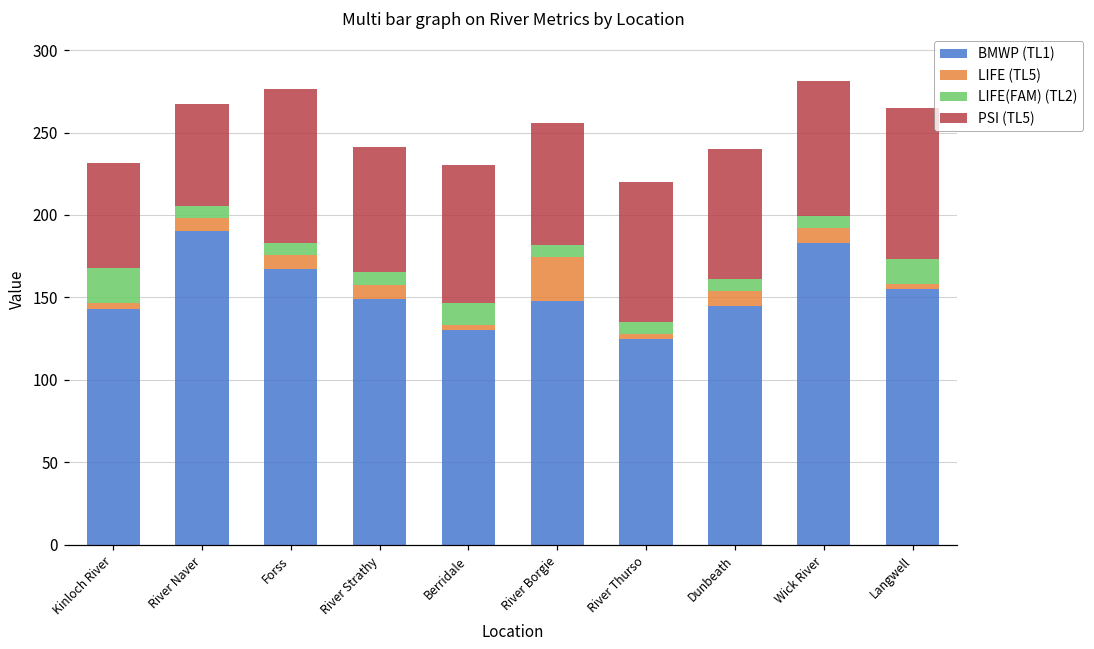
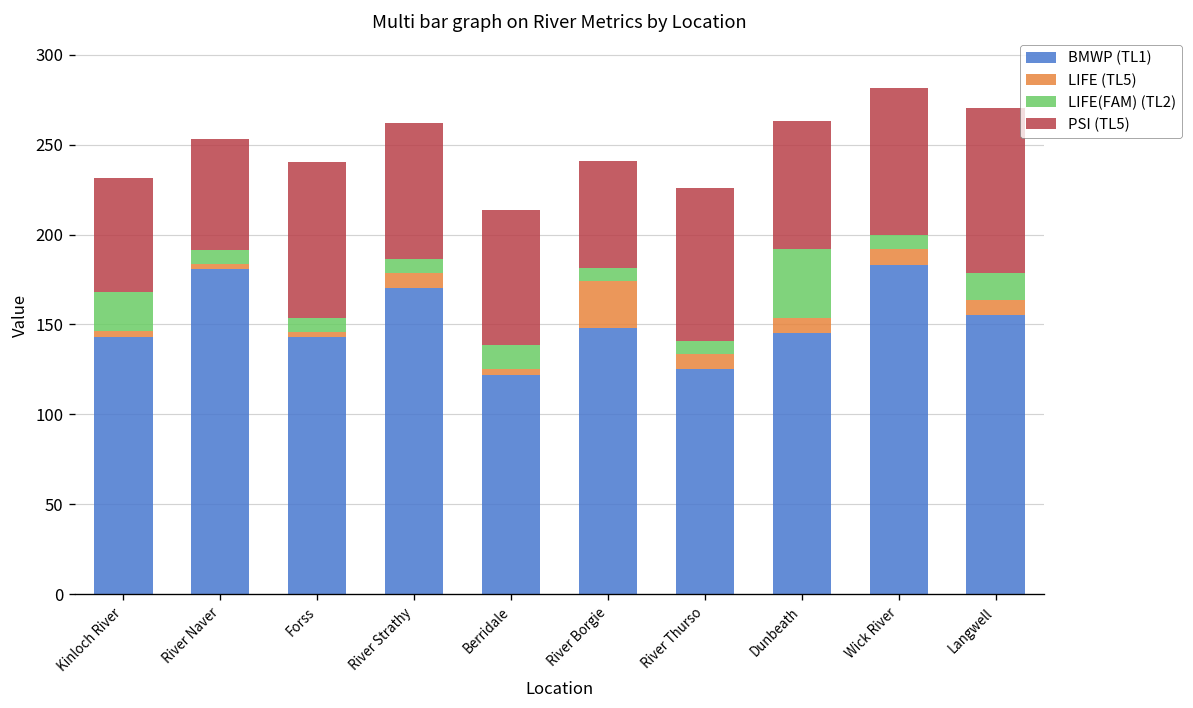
  {
    "BMWP (TL1)": {
      "Kinloch River": 143,
-     "River Naver": 190,
-     "Forss": 167,
-     "River Strathy": 149,
-     "Berridale": 130,
+     "River Naver": 181,
+     "Forss": 143,
+     "River Strathy": 170,
+     "Berridale": 122,
      "River Borgie": 148,
      "River Thurso": 125,
      "Dunbeath": 145,
      "Wick River": 183,
      "Langwell": 155
    },
    "LIFE (TL5)": {
      "Kinloch River": 4,
-     "River Naver": 8,
-     "Forss": 8,
+     "River Naver": 3,
+     "Forss": 3,
      "River Strathy": 9,
      "Berridale": 3,
      "River Borgie": 26,
-     "River Thurso": 3,
+     "River Thurso": 8,
      "Dunbeath": 9,
      "Wick River": 9,
-     "Langwell": 3
+     "Langwell": 9
    },
    "LIFE(FAM) (TL2)": {
      "Kinloch River": 21,
      "River Naver": 7,
      "Forss": 8,
      "River Strathy": 8,
      "Berridale": 13,
      "River Borgie": 7,
      "River Thurso": 7,
-     "Dunbeath": 7,
+     "Dunbeath": 38,
      "Wick River": 8,
      "Langwell": 15
    },
    "PSI (TL5)": {
      "Kinloch River": 64,
      "River Naver": 62,
-     "Forss": 93,
+     "Forss": 87,
      "River Strathy": 76,
-     "Berridale": 84,
-     "River Borgie": 74,
+     "Berridale": 75,
+     "River Borgie": 60,
      "River Thurso": 85,
-     "Dunbeath": 79,
+     "Dunbeath": 71,
      "Wick River": 82,
      "Langwell": 92
    }
  }
